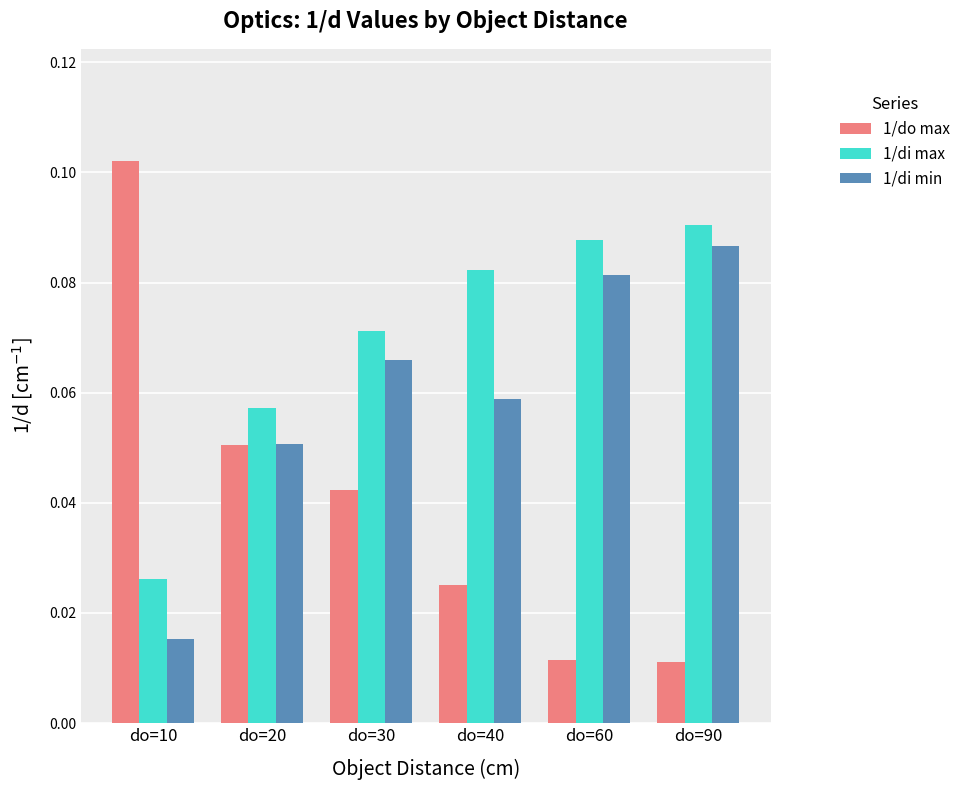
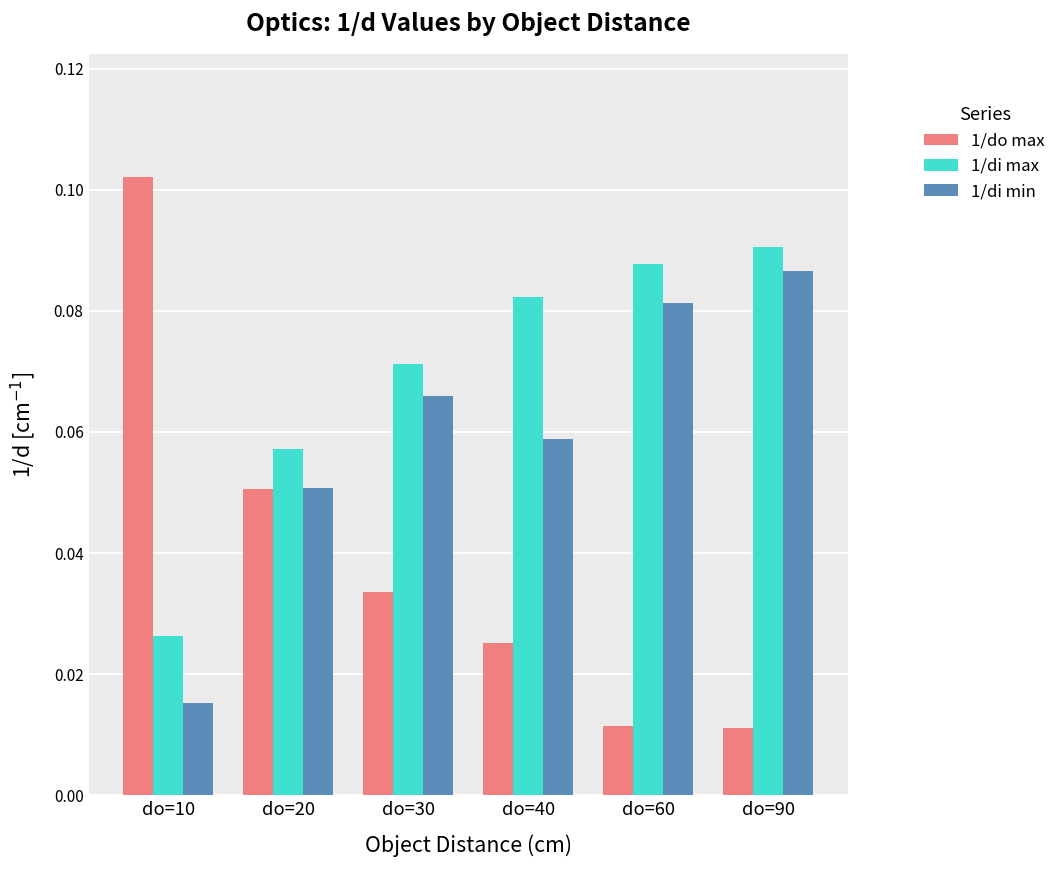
  {
    "1/do max": {
      "do=10": 0.102,
      "do=20": 0.051,
-     "do=30": 0.042,
+     "do=30": 0.034,
      "do=40": 0.025,
      "do=60": 0.012,
      "do=90": 0.011
    },
    "1/di max": {
      "do=10": 0.026,
      "do=20": 0.057,
      "do=30": 0.071,
      "do=40": 0.082,
      "do=60": 0.088,
      "do=90": 0.090
    },
    "1/di min": {
      "do=10": 0.015,
      "do=20": 0.051,
      "do=30": 0.066,
      "do=40": 0.059,
      "do=60": 0.081,
      "do=90": 0.087
    }
  }
